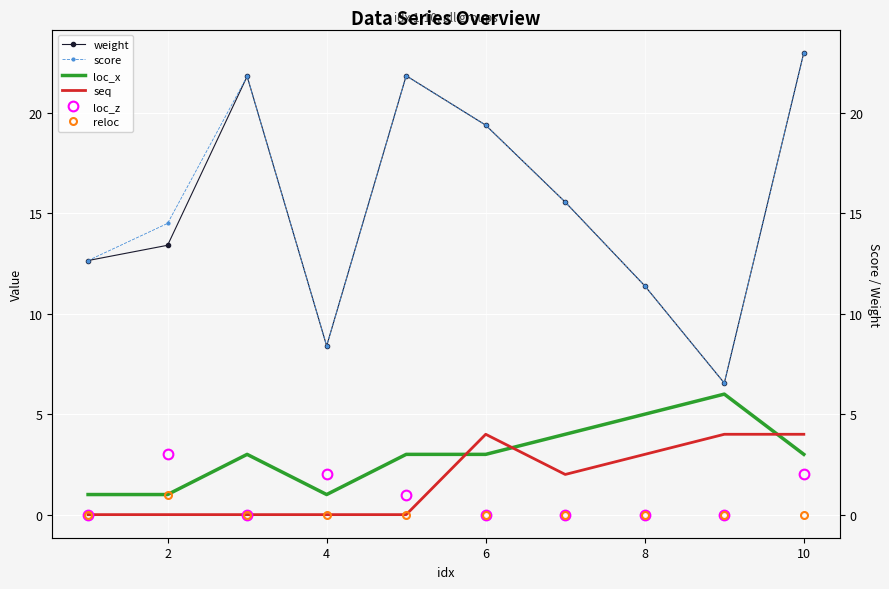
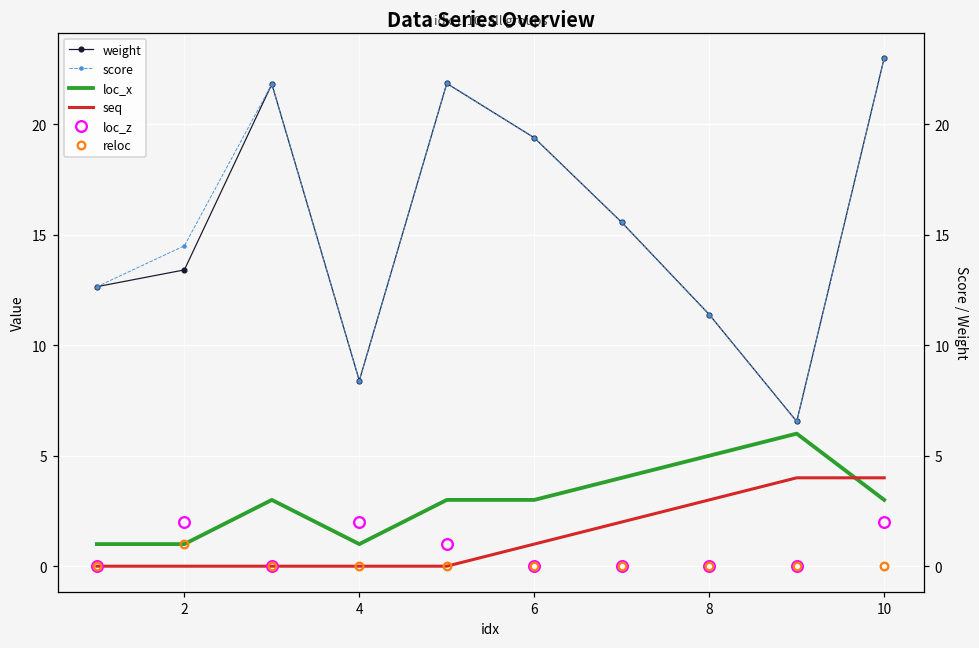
  {
    "weight": {
      "2": 13.4
    },
    "score": {
      "2": 14.5
    },
    "loc_x": {
      "4": 1,
      "6": 3,
      "8": 5,
      "10": 3
    },
    "seq": {
      "2": 0,
-     "6": 4,
+     "6": 1,
      "8": 3,
      "10": 4
    },
    "loc_z": {
-     "2": 3,
+     "2": 2,
      "4": 2,
      "10": 2
    },
    "reloc": {
      "10": 0
    }
  }
